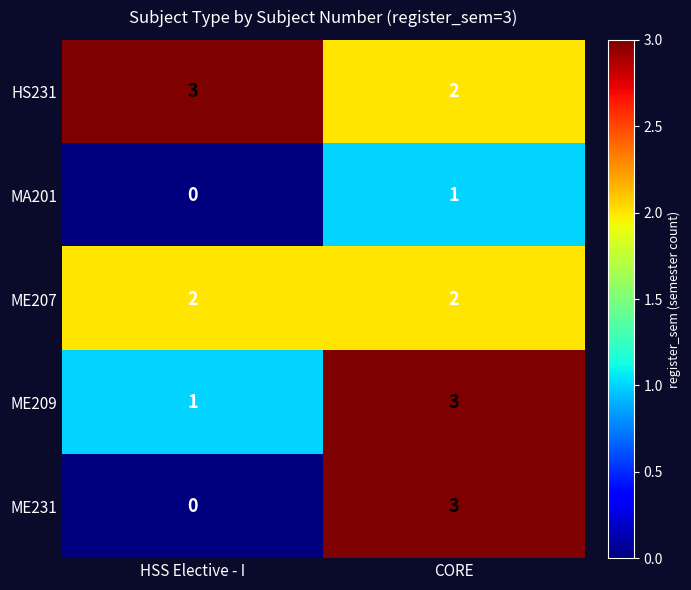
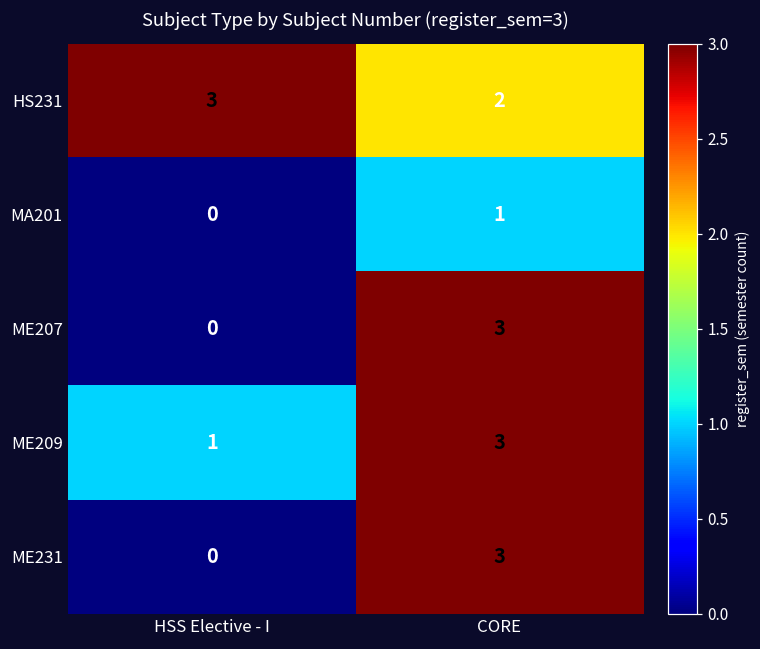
  {
    "HS231": {
      "HSS Elective - I": 3,
      "CORE": 2
    },
    "MA201": {
      "HSS Elective - I": 0,
      "CORE": 1
    },
    "ME207": {
-     "HSS Elective - I": 2,
-     "CORE": 2
+     "HSS Elective - I": 0,
+     "CORE": 3
    },
    "ME209": {
      "HSS Elective - I": 1,
      "CORE": 3
    },
    "ME231": {
      "HSS Elective - I": 0,
      "CORE": 3
    }
  }
